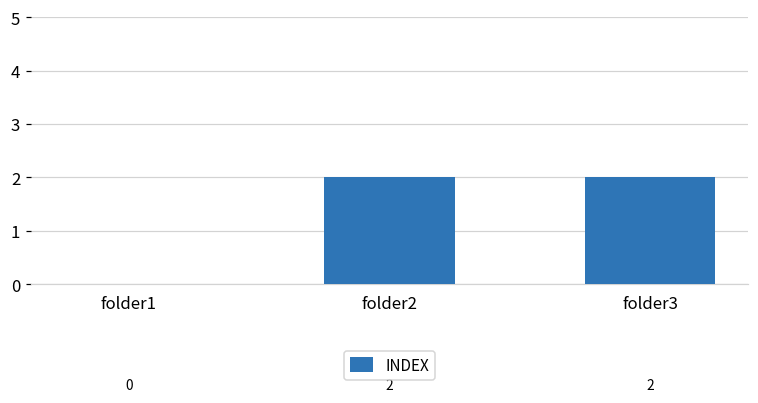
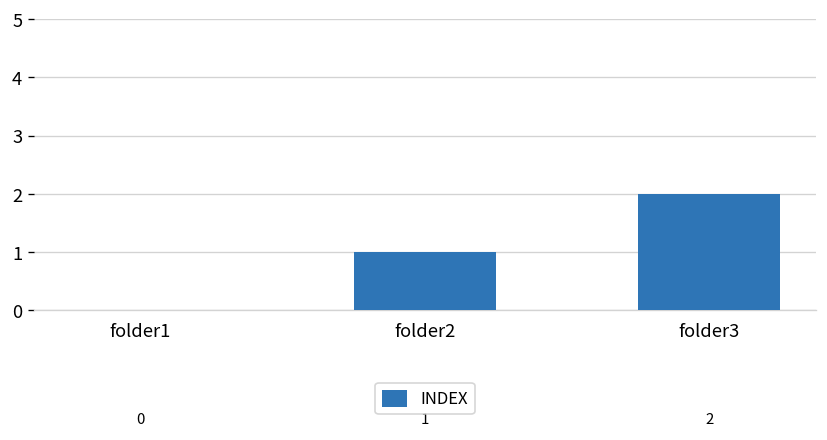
  {
    "folder1": 0,
-   "folder2": 2,
+   "folder2": 1,
    "folder3": 2
  }
